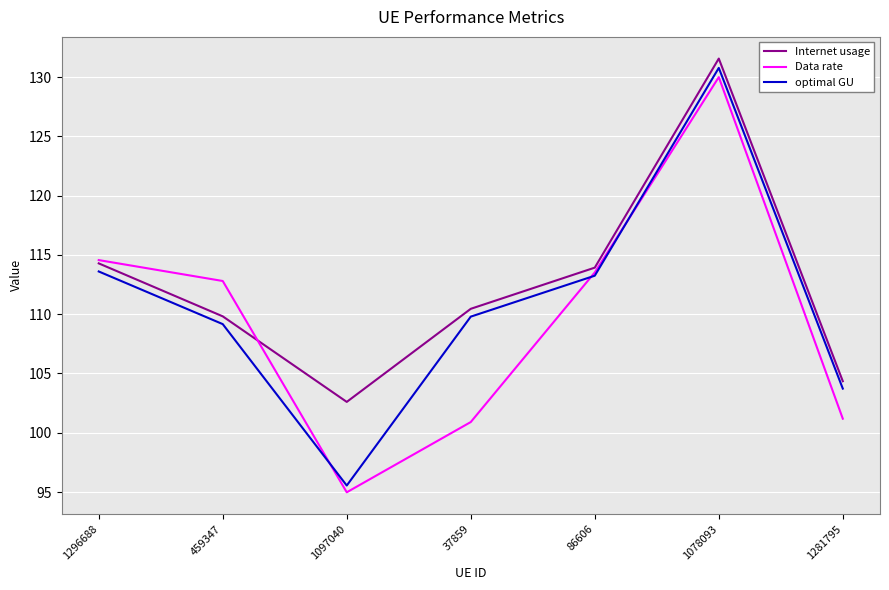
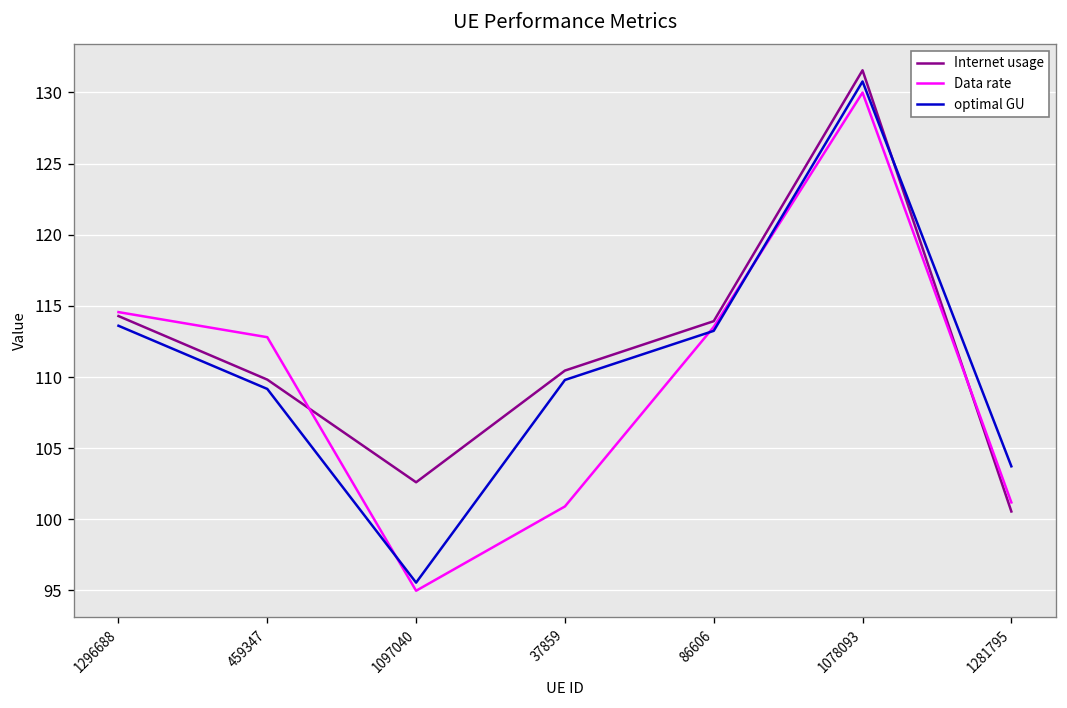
  {
    "Internet usage": {
      "1296688": 114.3,
      "459347": 109.8,
      "1097040": 102.6,
      "37859": 110.5,
      "86606": 113.9,
      "1078093": 131.6,
-     "1281795": 104.3
+     "1281795": 100.5
    },
    "Data rate": {
      "1296688": 114.6,
      "459347": 112.8,
      "1097040": 95.0,
      "37859": 100.9,
      "86606": 113.5,
      "1078093": 130.0,
      "1281795": 101.2
    },
    "optimal GU": {
      "1296688": 113.6,
      "459347": 109.2,
      "1097040": 95.5,
      "37859": 109.8,
      "86606": 113.2,
      "1078093": 130.8,
      "1281795": 103.7
    }
  }
